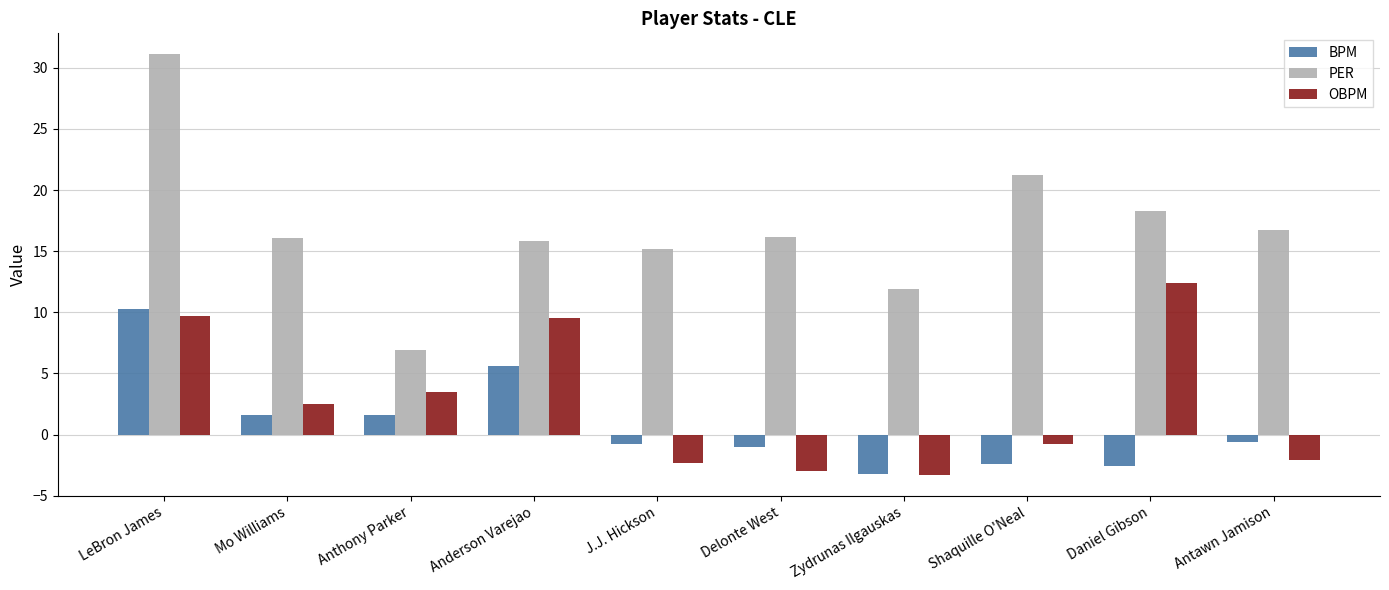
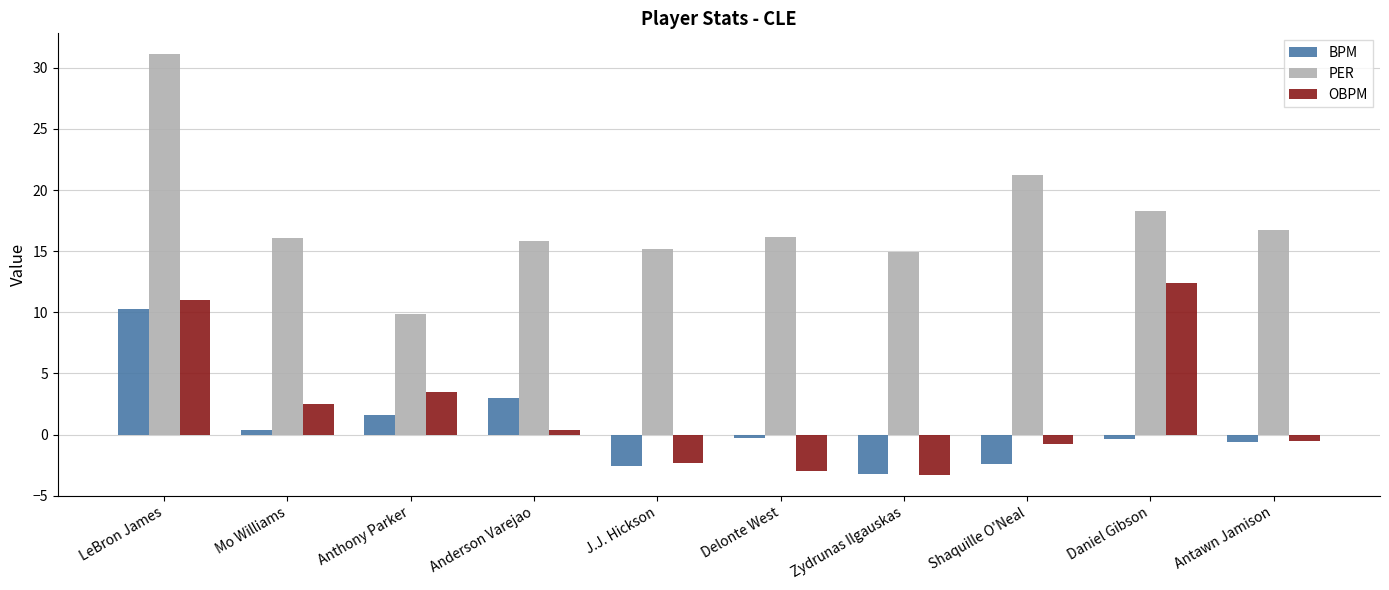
  {
    "BPM": {
      "LeBron James": 10.3,
-     "Mo Williams": 1.6,
+     "Mo Williams": 0.4,
      "Anthony Parker": 1.6,
-     "Anderson Varejao": 5.6,
-     "J.J. Hickson": -0.8,
-     "Delonte West": -1.0,
+     "Anderson Varejao": 3.0,
+     "J.J. Hickson": -2.6,
+     "Delonte West": -0.3,
      "Zydrunas Ilgauskas": -3.2,
      "Shaquille O'Neal": -2.4,
-     "Daniel Gibson": -2.6,
+     "Daniel Gibson": -0.4,
      "Antawn Jamison": -0.6
    },
    "PER": {
      "LeBron James": 31.1,
      "Mo Williams": 16.1,
-     "Anthony Parker": 6.9,
+     "Anthony Parker": 9.9,
      "Anderson Varejao": 15.8,
      "J.J. Hickson": 15.2,
      "Delonte West": 16.2,
-     "Zydrunas Ilgauskas": 11.9,
+     "Zydrunas Ilgauskas": 14.9,
      "Shaquille O'Neal": 21.2,
      "Daniel Gibson": 18.3,
      "Antawn Jamison": 16.7
    },
    "OBPM": {
-     "LeBron James": 9.7,
+     "LeBron James": 11.0,
      "Mo Williams": 2.5,
      "Anthony Parker": 3.5,
-     "Anderson Varejao": 9.5,
+     "Anderson Varejao": 0.4,
      "J.J. Hickson": -2.3,
      "Delonte West": -3.0,
      "Zydrunas Ilgauskas": -3.3,
      "Shaquille O'Neal": -0.8,
      "Daniel Gibson": 12.4,
-     "Antawn Jamison": -2.1
+     "Antawn Jamison": -0.5
    }
  }
